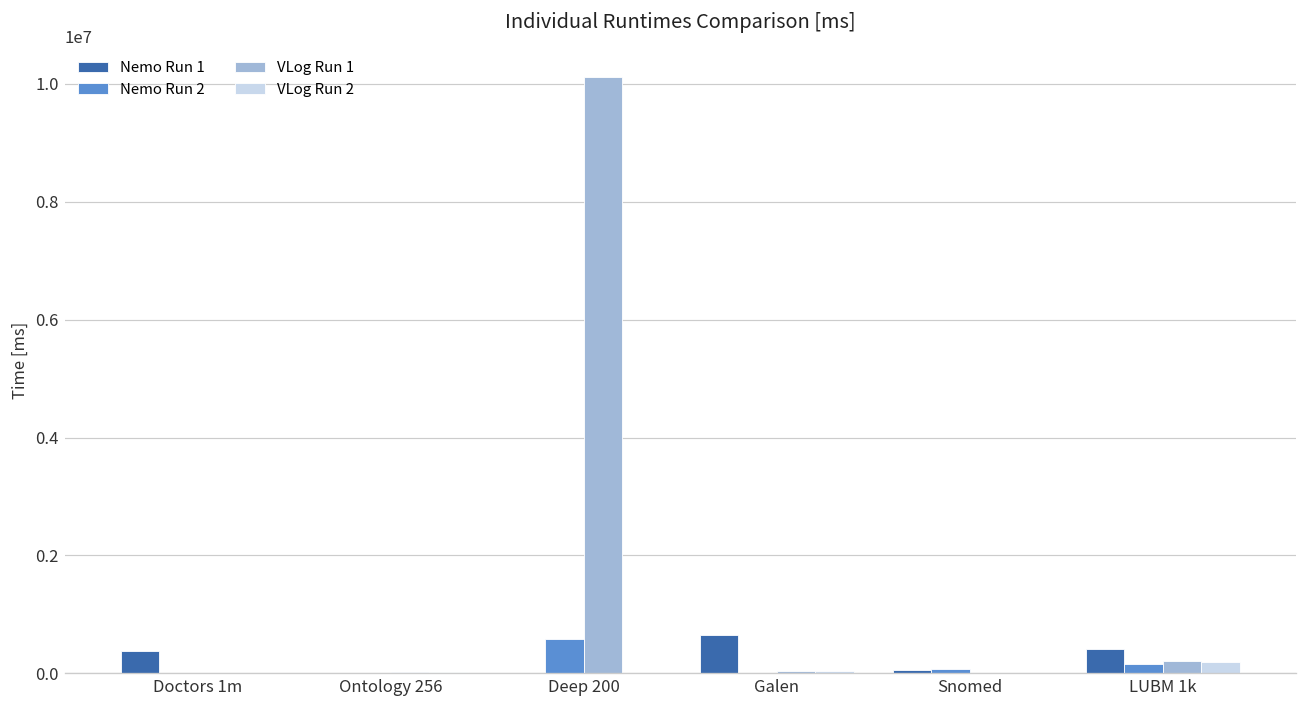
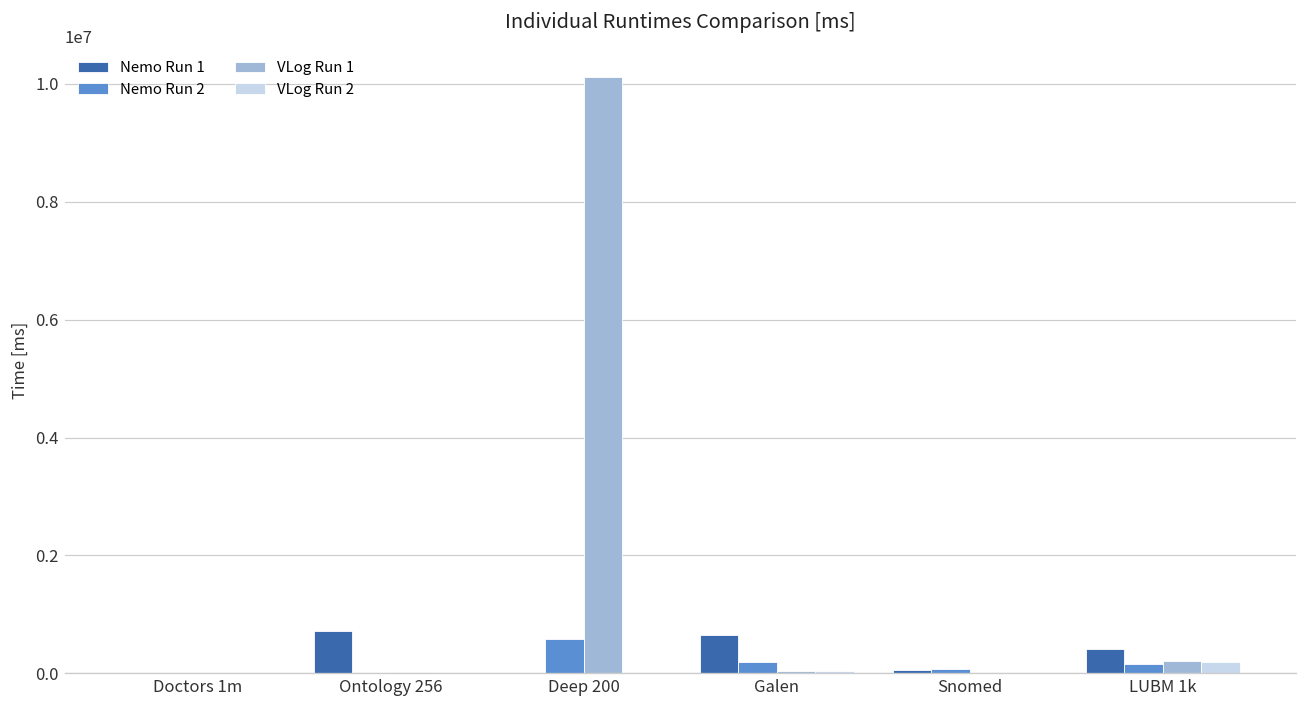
  {
    "Nemo Run 1": {
-     "Doctors 1m": 400000,
-     "Ontology 256": 0,
+     "Doctors 1m": 0,
+     "Ontology 256": 700000,
      "Galen": 700000,
      "Snomed": 100000,
      "LUBM 1k": 400000
    },
    "Nemo Run 2": {
      "Deep 200": 600000,
-     "Galen": 0,
+     "Galen": 200000,
      "Snomed": 100000,
      "LUBM 1k": 200000
    }
  }
